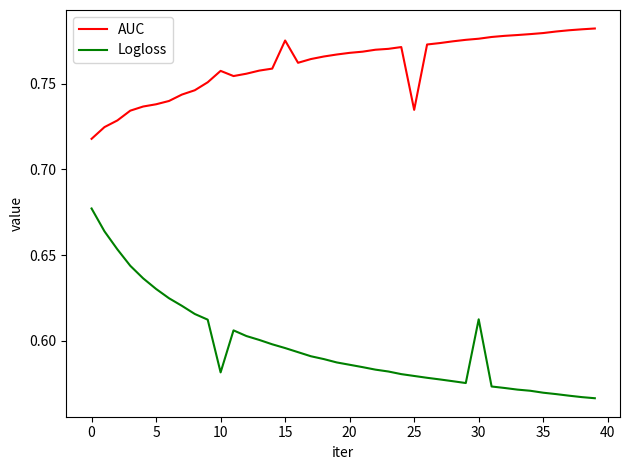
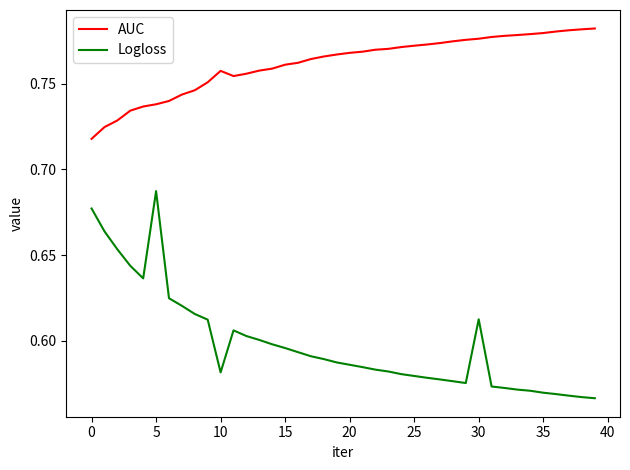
  {
    "AUC": {
      "0": 0.718,
      "5": 0.738,
      "10": 0.757,
-     "15": 0.775,
+     "15": 0.761,
      "20": 0.768,
-     "25": 0.735,
+     "25": 0.772,
      "30": 0.776,
      "35": 0.780
    },
    "Logloss": {
      "0": 0.677,
-     "5": 0.630,
+     "5": 0.687,
      "10": 0.582,
      "15": 0.596,
      "20": 0.586,
      "25": 0.579,
      "30": 0.613,
      "35": 0.570
    }
  }
